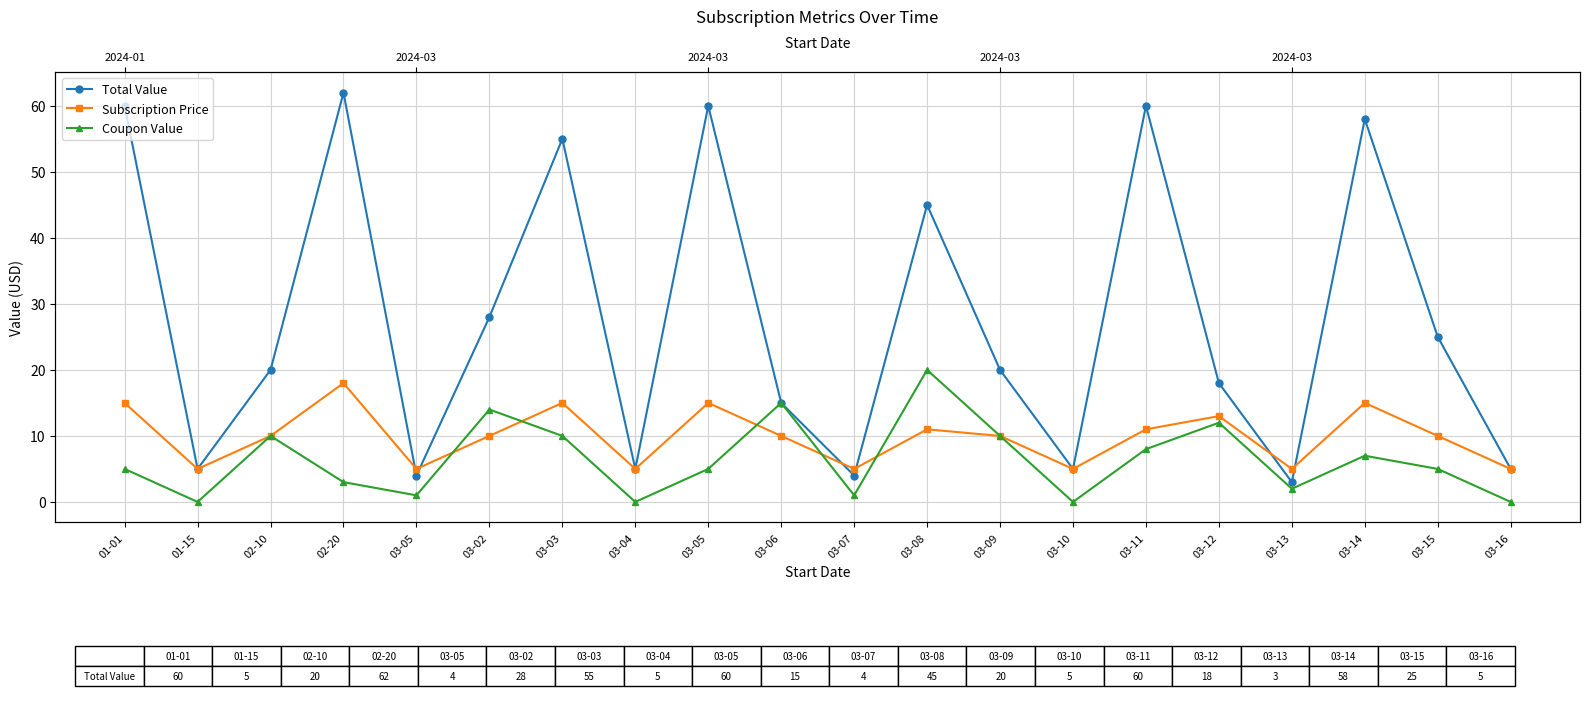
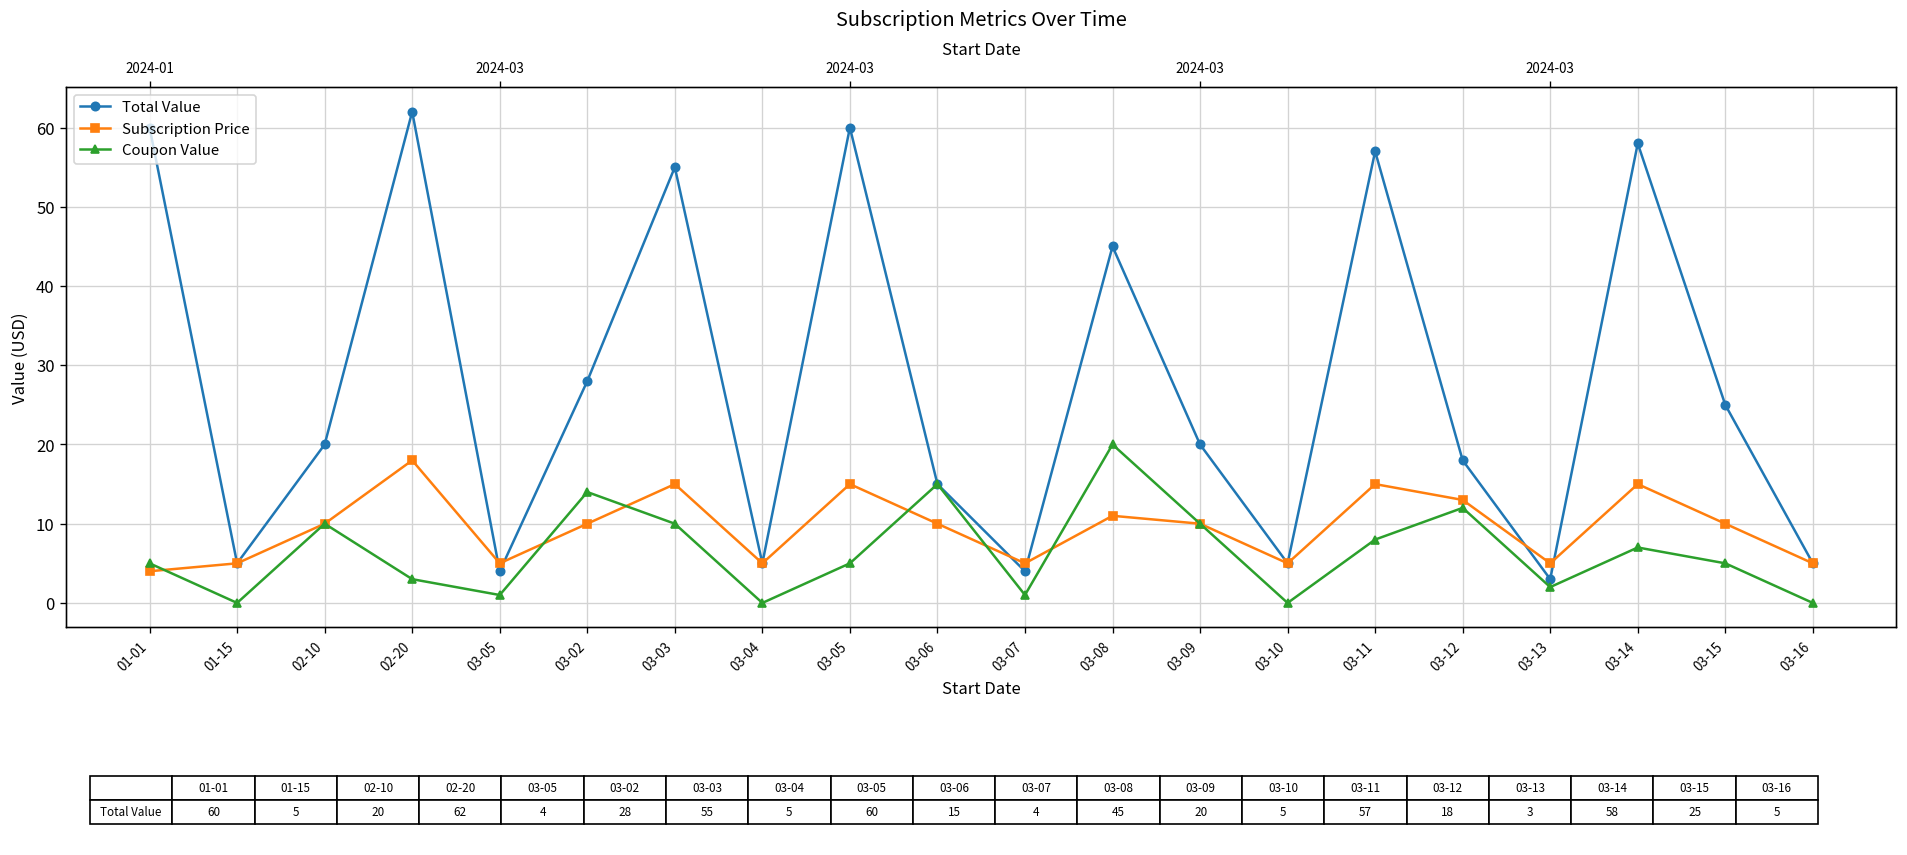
  {
    "Total Value": {
-     "03-11": 60
+     "03-11": 57
    },
    "Subscription Price": {
-     "01-01": 15,
+     "01-01": 4,
      "02-20": 18,
      "03-02": 10,
      "03-03": 15,
      "03-06": 10,
      "03-07": 5,
      "03-08": 11,
-     "03-11": 11,
+     "03-11": 15,
      "03-12": 13,
      "03-13": 5,
      "03-14": 15,
      "03-15": 10
    },
    "Coupon Value": {
      "01-01": 5,
      "01-15": 0,
      "02-20": 3,
      "03-02": 14,
      "03-03": 10,
      "03-04": 0,
      "03-07": 1,
      "03-08": 20,
      "03-10": 0,
      "03-11": 8,
      "03-12": 12,
      "03-13": 2,
      "03-14": 7,
      "03-15": 5,
      "03-16": 0
    }
  }
